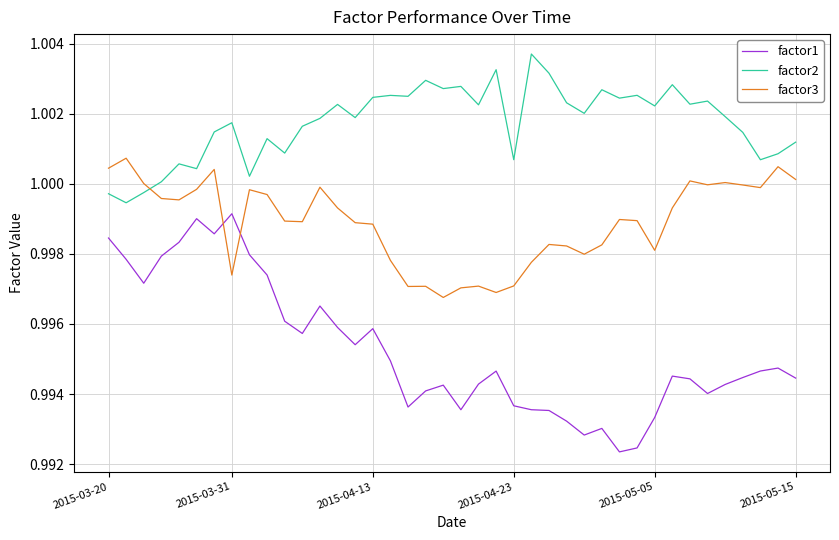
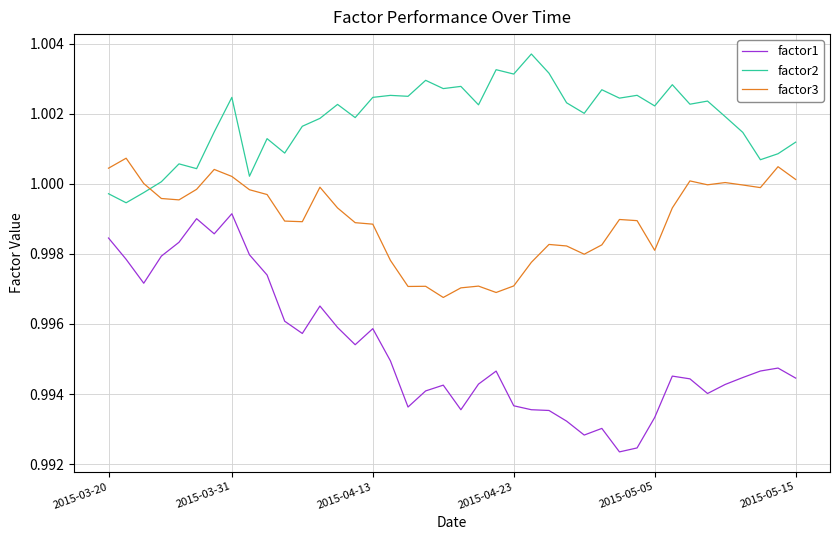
  {
    "factor1": {
      "2015-03-20": 0.9985,
      "2015-03-31": 0.9991,
      "2015-04-13": 0.9959,
      "2015-04-23": 0.9937,
      "2015-05-05": 0.9933,
      "2015-05-15": 0.9945
    },
    "factor2": {
      "2015-03-20": 0.9997,
-     "2015-03-31": 1.0017,
+     "2015-03-31": 1.0025,
      "2015-04-13": 1.0025,
-     "2015-04-23": 1.0007,
+     "2015-04-23": 1.0031,
      "2015-05-05": 1.0022,
      "2015-05-15": 1.0012
    },
    "factor3": {
      "2015-03-20": 1.0004,
-     "2015-03-31": 0.9974,
+     "2015-03-31": 1.0002,
      "2015-04-13": 0.9988,
      "2015-04-23": 0.9971,
      "2015-05-05": 0.9981,
      "2015-05-15": 1.0001
    }
  }
